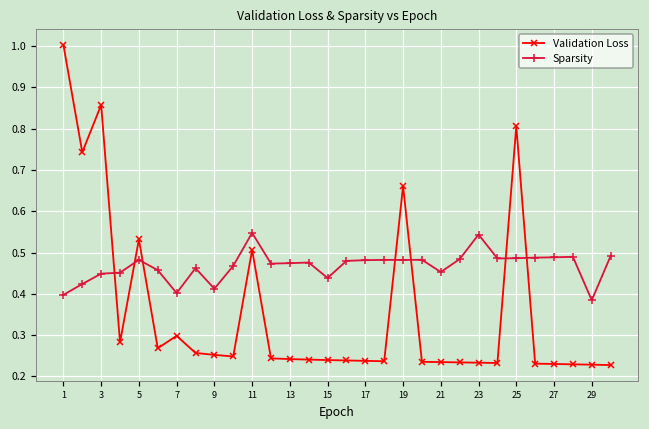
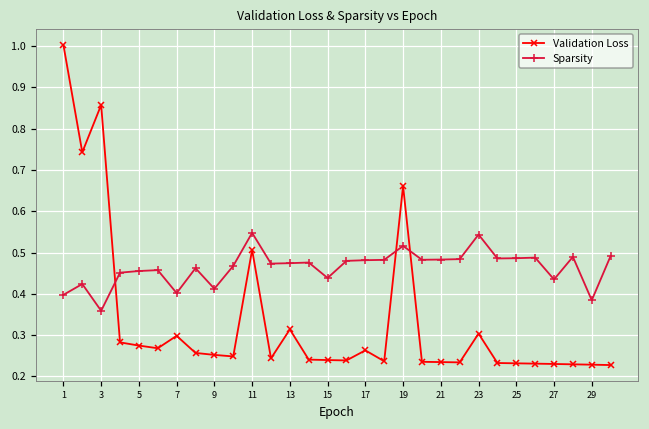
  {
    "Validation Loss": {
      "1": 1.00,
      "3": 0.86,
-     "5": 0.53,
+     "5": 0.27,
      "7": 0.30,
      "9": 0.25,
      "11": 0.51,
-     "13": 0.24,
+     "13": 0.31,
      "15": 0.24,
-     "17": 0.24,
+     "17": 0.26,
      "19": 0.66,
      "21": 0.23,
-     "23": 0.23,
-     "25": 0.81,
+     "23": 0.30,
+     "25": 0.23,
      "27": 0.23,
      "29": 0.23
    },
    "Sparsity": {
      "1": 0.40,
-     "3": 0.45,
-     "5": 0.48,
+     "3": 0.36,
+     "5": 0.46,
      "7": 0.40,
      "9": 0.41,
      "11": 0.55,
      "13": 0.47,
      "15": 0.44,
      "17": 0.48,
-     "19": 0.48,
-     "21": 0.45,
+     "19": 0.52,
+     "21": 0.48,
      "23": 0.54,
      "25": 0.49,
-     "27": 0.49,
+     "27": 0.43,
      "29": 0.38
    }
  }
